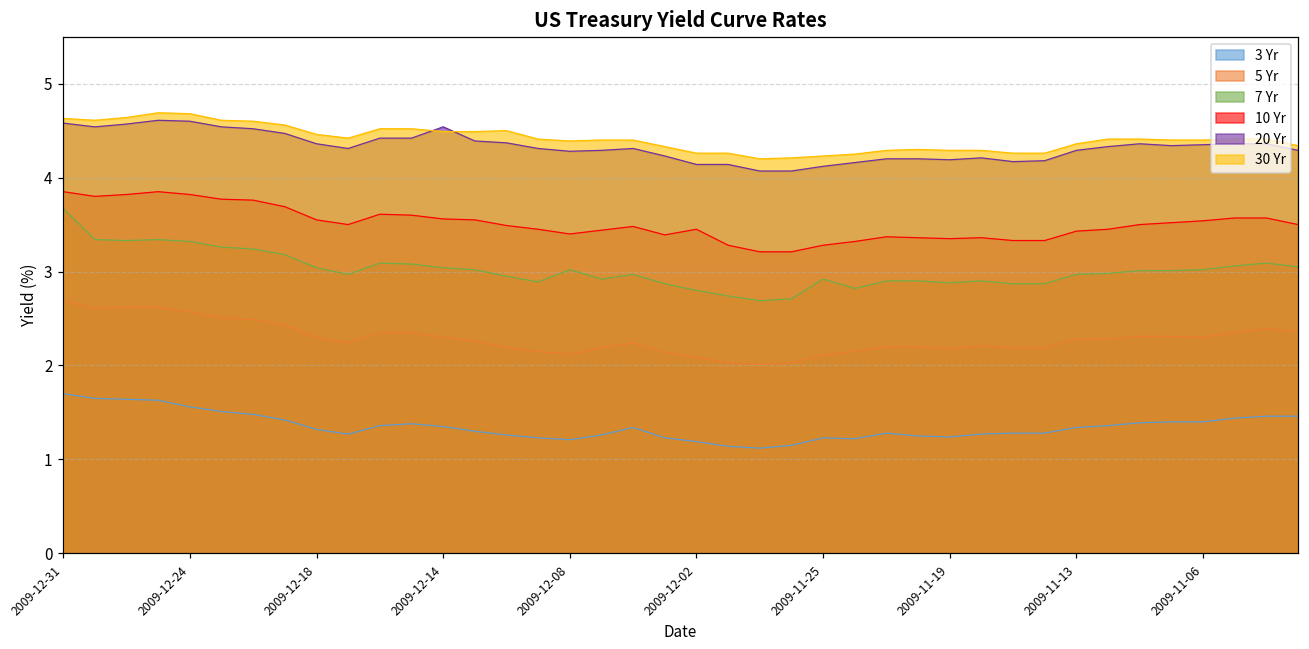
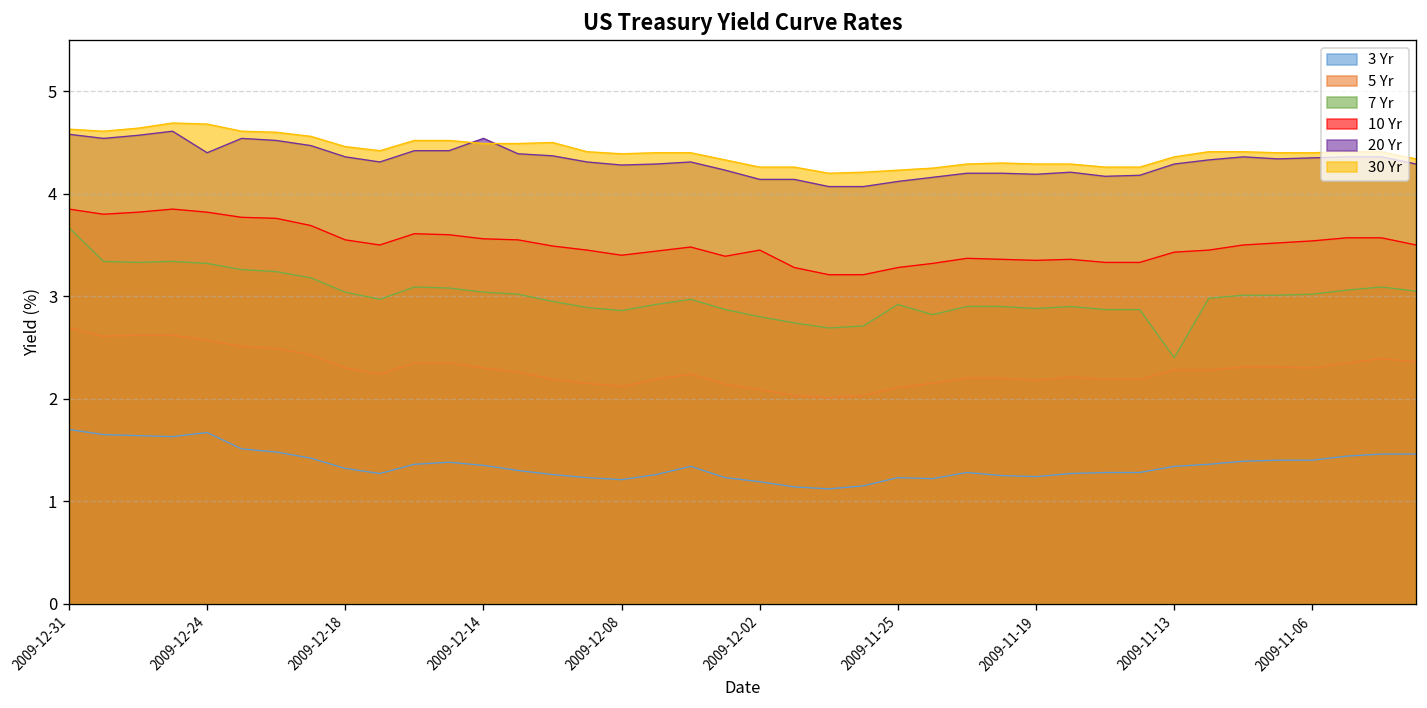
  {
    "3 Yr": {
      "2009-12-31": 1.7,
-     "2009-12-24": 1.6,
+     "2009-12-24": 1.7,
      "2009-12-18": 1.3,
      "2009-12-14": 1.4,
      "2009-12-08": 1.2,
      "2009-12-02": 1.2,
      "2009-11-25": 1.2,
      "2009-11-19": 1.2,
      "2009-11-13": 1.3,
      "2009-11-06": 1.4
    },
    "5 Yr": {
      "2009-12-31": 2.7,
      "2009-12-24": 2.6,
      "2009-12-18": 2.3,
      "2009-12-14": 2.3,
      "2009-12-08": 2.1,
      "2009-12-02": 2.1,
      "2009-11-25": 2.1,
      "2009-11-19": 2.2,
      "2009-11-13": 2.3,
      "2009-11-06": 2.3
    },
    "7 Yr": {
      "2009-12-31": 3.7,
      "2009-12-24": 3.3,
      "2009-12-18": 3.0,
      "2009-12-14": 3.0,
-     "2009-12-08": 3.0,
+     "2009-12-08": 2.9,
      "2009-12-02": 2.8,
      "2009-11-25": 2.9,
      "2009-11-19": 2.9,
-     "2009-11-13": 3.0,
+     "2009-11-13": 2.4,
      "2009-11-06": 3.0
    },
    "10 Yr": {
      "2009-12-31": 3.9,
      "2009-12-24": 3.8,
      "2009-12-18": 3.6,
      "2009-12-14": 3.6,
      "2009-12-08": 3.4,
      "2009-12-02": 3.5,
      "2009-11-25": 3.3,
      "2009-11-19": 3.4,
      "2009-11-13": 3.4,
      "2009-11-06": 3.5
    },
    "20 Yr": {
      "2009-12-31": 4.6,
-     "2009-12-24": 4.6,
+     "2009-12-24": 4.4,
      "2009-12-18": 4.4,
      "2009-12-14": 4.5,
      "2009-12-08": 4.3,
      "2009-12-02": 4.1,
      "2009-11-25": 4.1,
      "2009-11-19": 4.2,
      "2009-11-13": 4.3,
      "2009-11-06": 4.4
    },
    "30 Yr": {
      "2009-12-31": 4.6,
      "2009-12-24": 4.7,
      "2009-12-18": 4.5,
      "2009-12-14": 4.5,
      "2009-12-08": 4.4,
      "2009-12-02": 4.3,
      "2009-11-25": 4.2,
      "2009-11-19": 4.3,
      "2009-11-13": 4.4,
      "2009-11-06": 4.4
    }
  }
